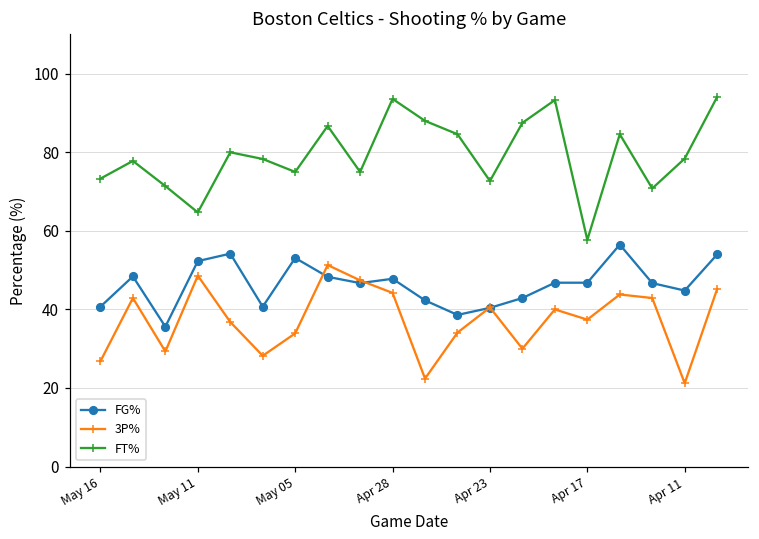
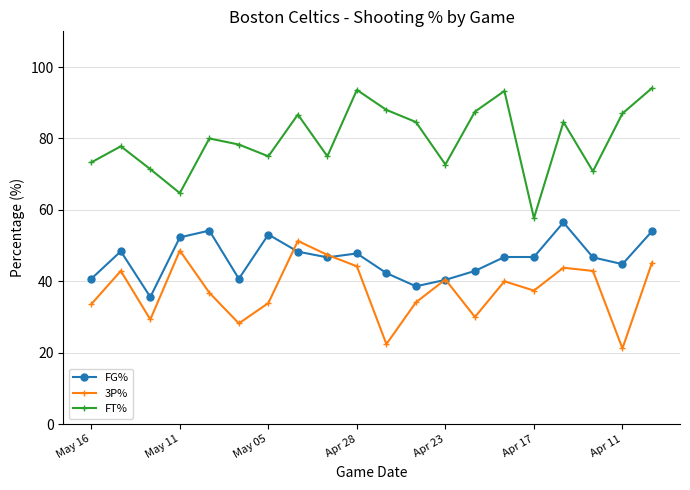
  {
    "FG%": {
      "May 16": 41,
      "May 11": 52,
      "May 05": 53,
      "Apr 28": 48,
      "Apr 17": 47,
      "Apr 11": 45
    },
    "3P%": {
-     "May 16": 27,
+     "May 16": 34,
      "May 11": 49,
      "May 05": 34,
      "Apr 28": 44,
      "Apr 17": 37,
      "Apr 11": 21
    },
    "FT%": {
      "May 16": 73,
      "May 11": 65,
      "May 05": 75,
      "Apr 28": 94,
      "Apr 23": 73,
      "Apr 17": 58,
-     "Apr 11": 78
+     "Apr 11": 87
    }
  }
